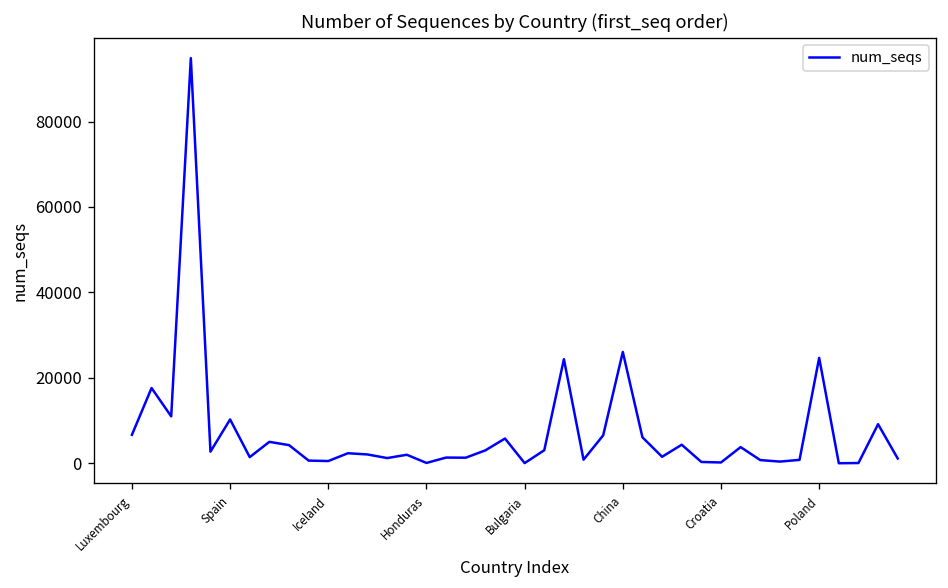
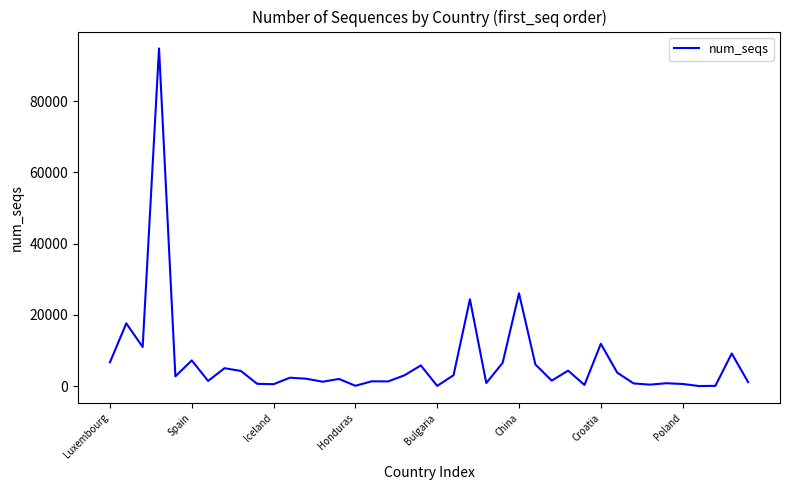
  {
    "Luxembourg": 7000,
-   "Spain": 10000,
+   "Spain": 7000,
    "Iceland": 1000,
    "Honduras": 0,
    "Bulgaria": 0,
    "China": 26000,
-   "Croatia": 0,
-   "Poland": 25000
+   "Croatia": 12000,
+   "Poland": 1000
  }
